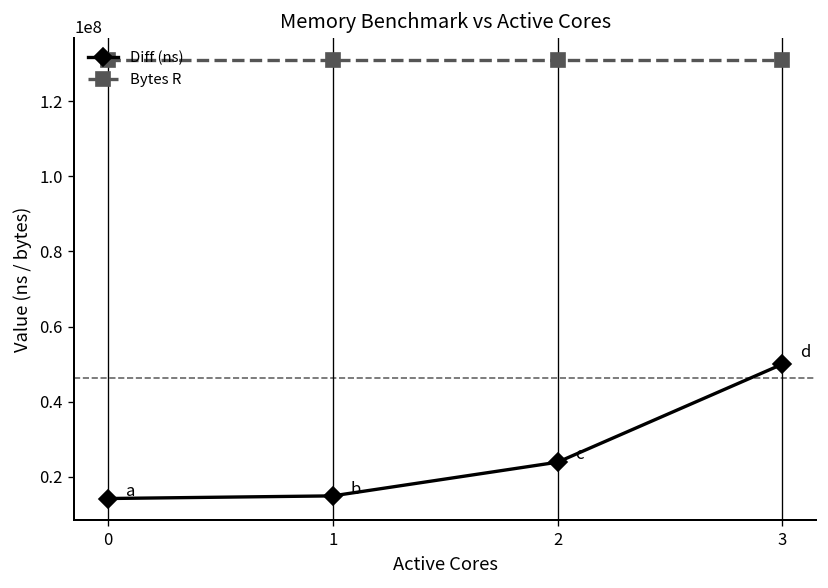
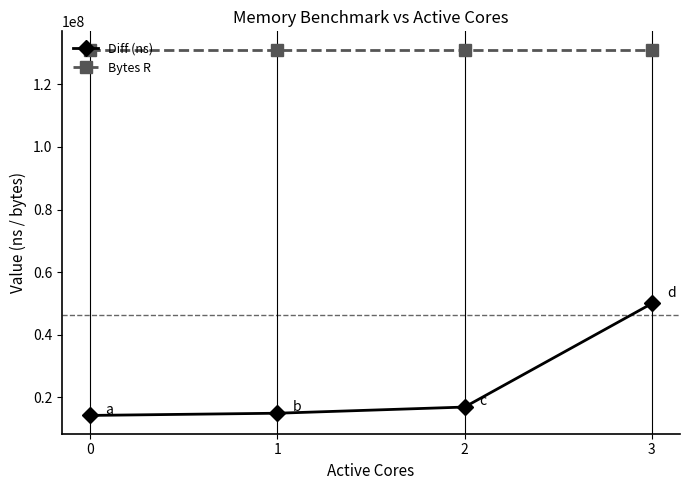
  {
    "Diff (ns)": {
      "0": 14000000,
      "1": 15000000,
-     "2": 24000000,
+     "2": 17000000,
      "3": 50000000
    },
    "Bytes R": {
      "0": 131000000,
      "1": 131000000,
      "2": 131000000,
      "3": 131000000
    }
  }
